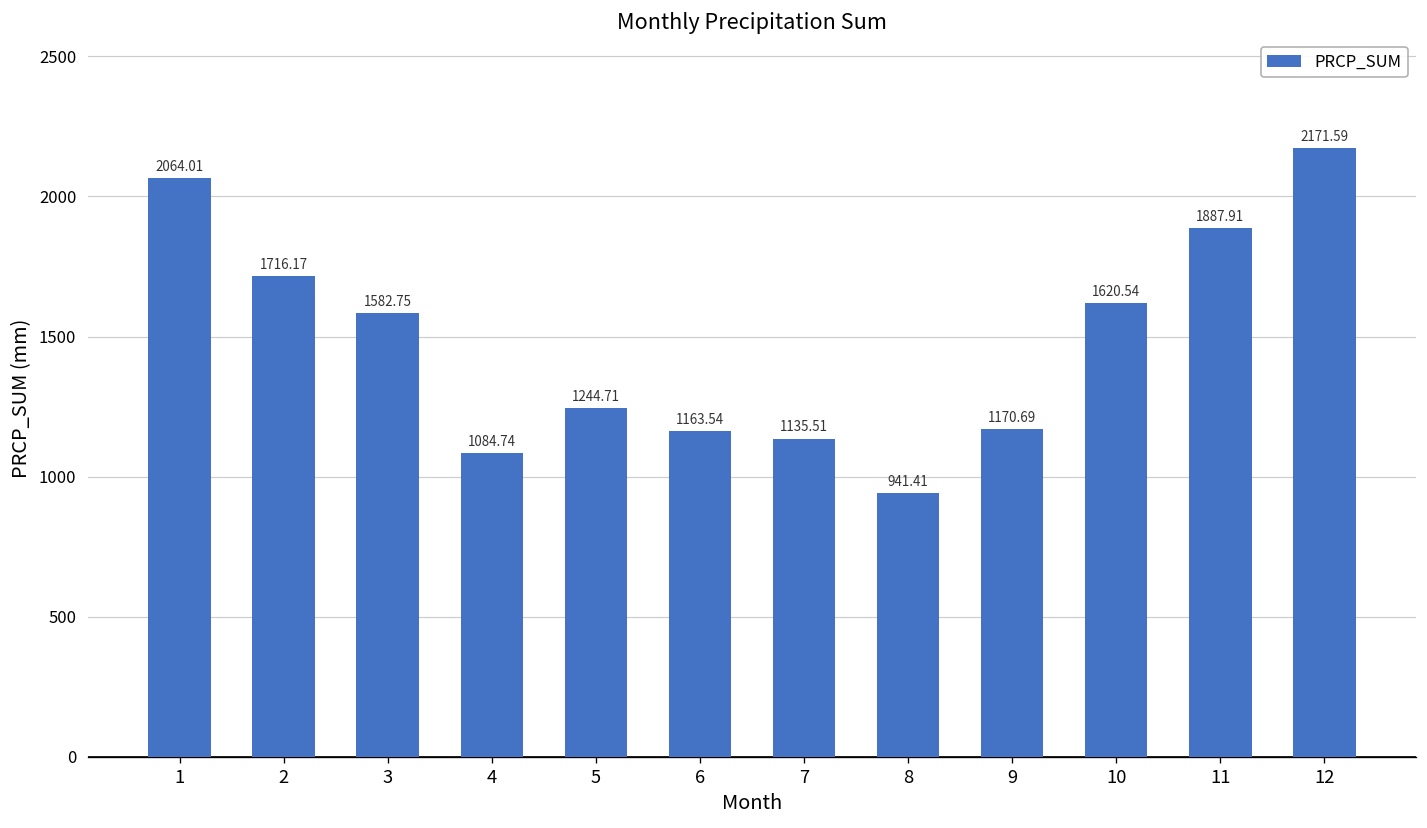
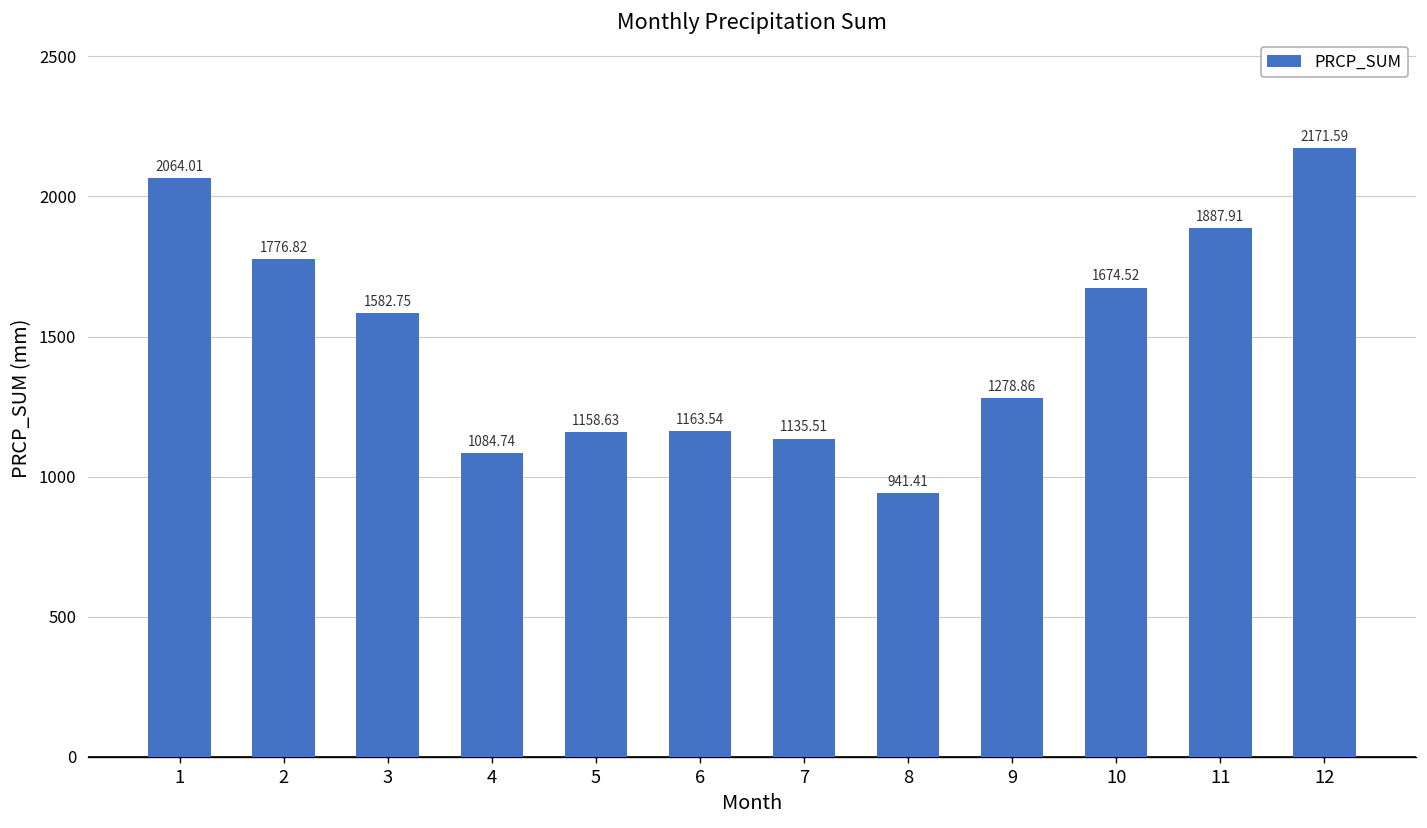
  {
    "1": 2064.01,
-   "2": 1716.17,
+   "2": 1776.82,
    "3": 1582.75,
    "4": 1084.74,
-   "5": 1244.71,
+   "5": 1158.63,
    "6": 1163.54,
    "7": 1135.51,
    "8": 941.41,
-   "9": 1170.69,
-   "10": 1620.54,
+   "9": 1278.86,
+   "10": 1674.52,
    "11": 1887.91,
    "12": 2171.59
  }
